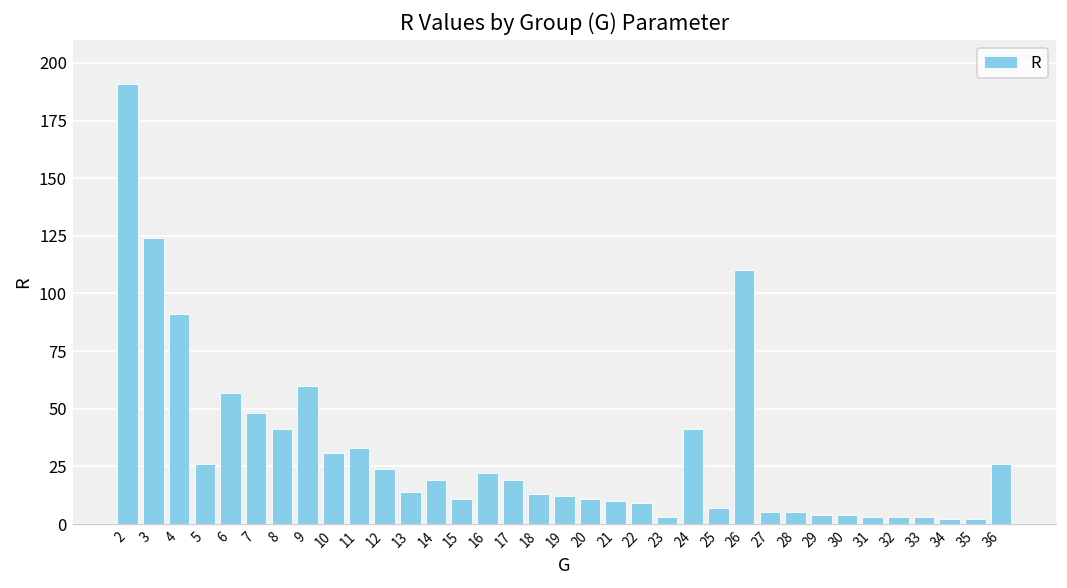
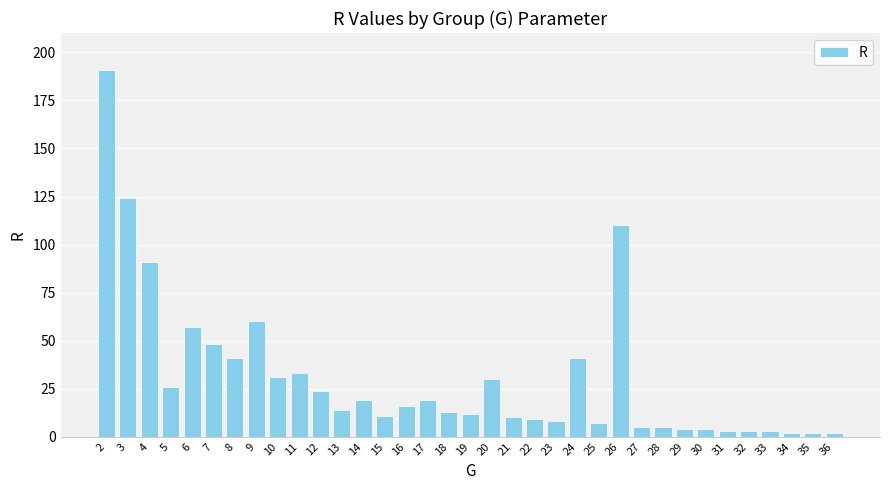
  {
    "2": 191,
    "3": 124,
    "4": 91,
    "5": 26,
    "6": 57,
    "7": 48,
    "8": 41,
    "9": 60,
    "10": 31,
    "11": 33,
    "12": 24,
    "13": 14,
    "14": 19,
    "15": 11,
-   "16": 22,
+   "16": 16,
    "17": 19,
    "18": 13,
    "19": 12,
-   "20": 11,
+   "20": 30,
    "21": 10,
    "22": 9,
-   "23": 3,
+   "23": 8,
    "24": 41,
    "25": 7,
    "26": 110,
    "27": 5,
    "28": 5,
    "29": 4,
    "30": 4,
    "31": 3,
    "32": 3,
    "33": 3,
    "34": 2,
    "35": 2,
-   "36": 26
+   "36": 2
  }
